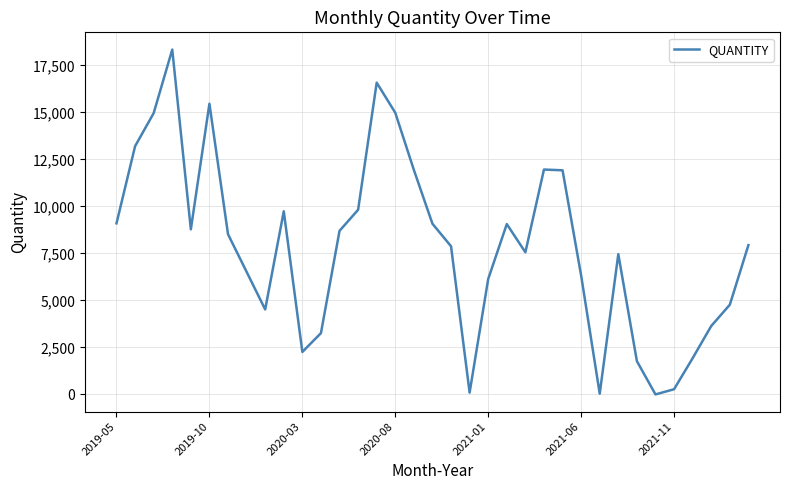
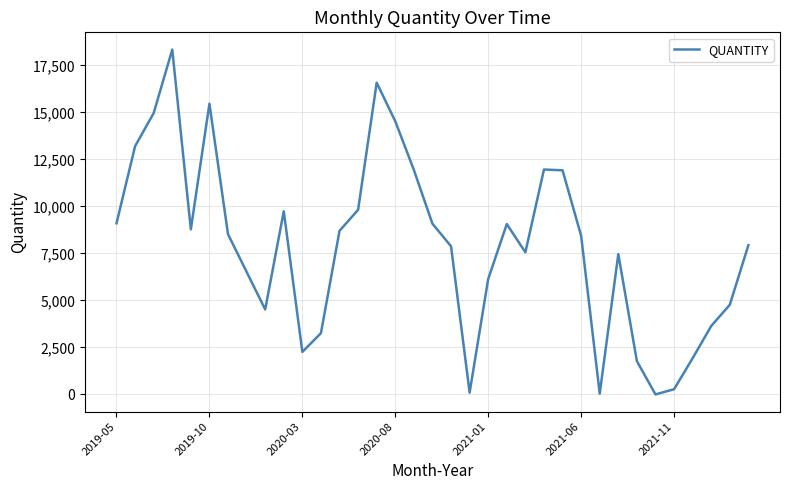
  {
    "2019-05": "9,100",
    "2019-10": "15,500",
    "2020-03": "2,300",
-   "2020-08": "15,000",
+   "2020-08": "14,500",
    "2021-01": "6,100",
-   "2021-06": "6,300",
+   "2021-06": "8,400",
    "2021-11": "300"
  }
